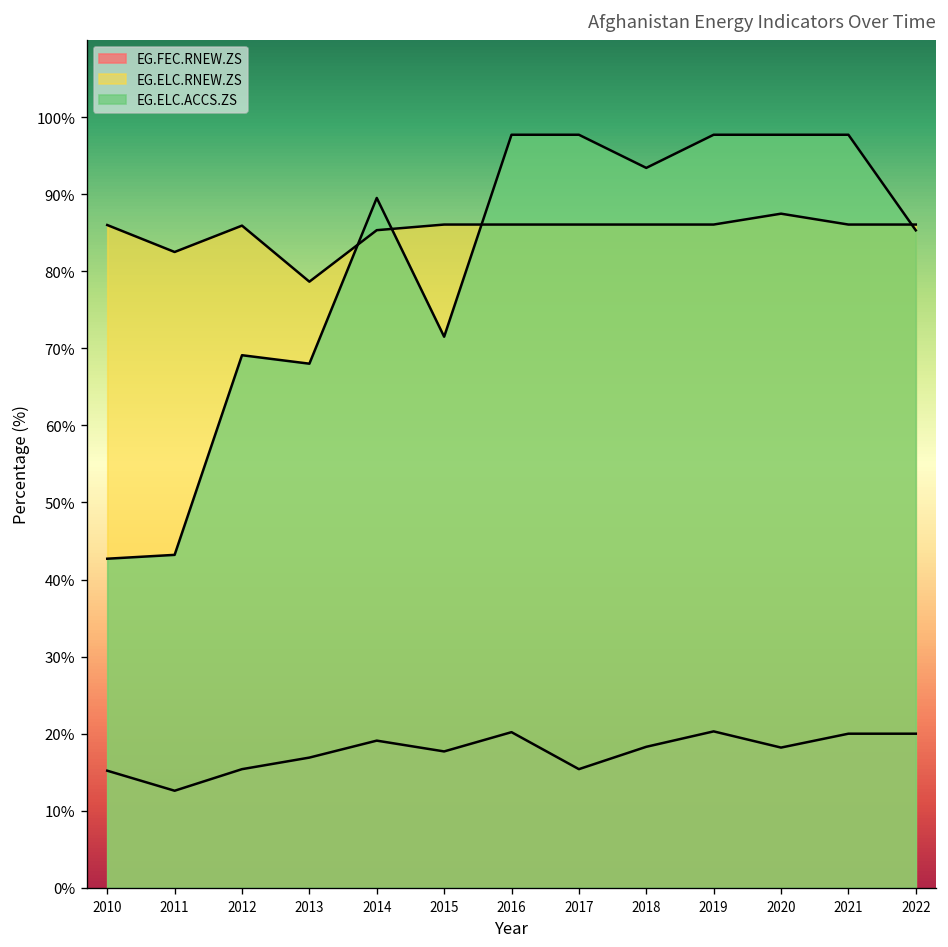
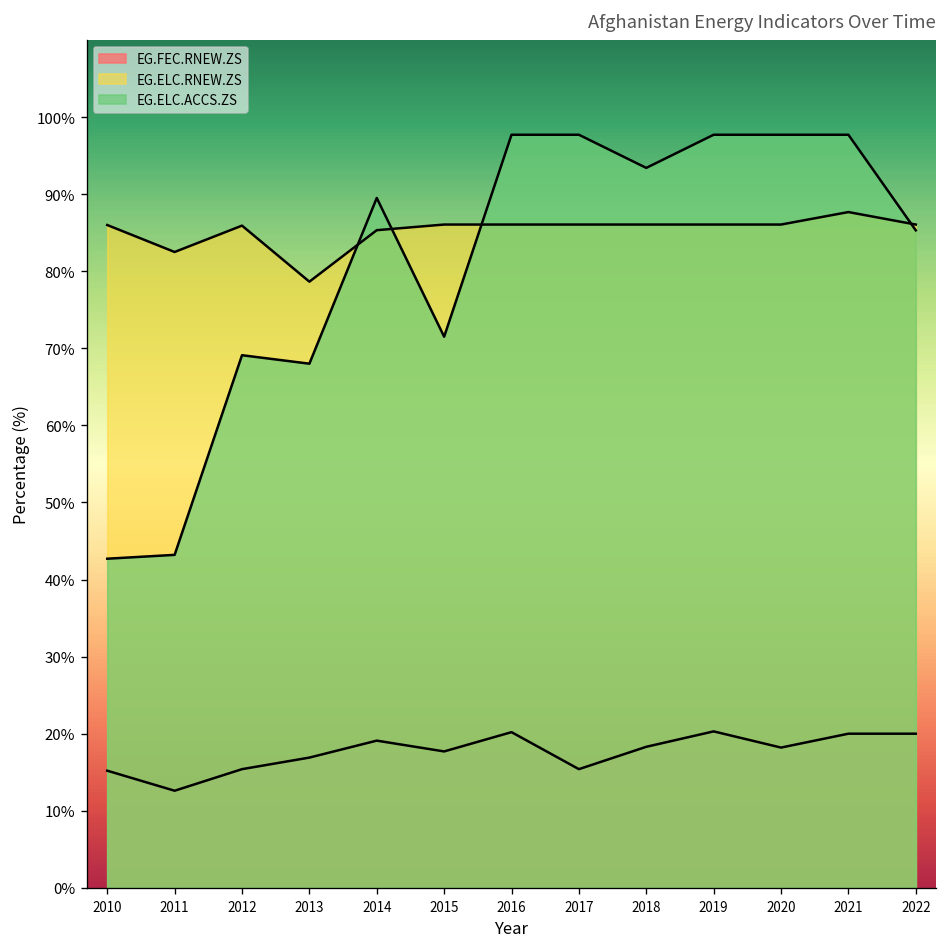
  {
    "EG.FEC.RNEW.ZS": {
      "2010": "15%",
      "2011": "13%",
      "2012": "15%",
      "2013": "17%",
      "2014": "19%",
      "2015": "18%",
      "2016": "20%",
      "2017": "15%",
      "2018": "18%",
      "2019": "20%",
      "2020": "18%",
      "2021": "20%",
      "2022": "20%"
    },
    "EG.ELC.RNEW.ZS": {
      "2010": "86%",
      "2011": "82%",
      "2012": "86%",
      "2013": "79%",
      "2014": "85%",
      "2015": "86%",
      "2016": "86%",
      "2017": "86%",
      "2018": "86%",
      "2019": "86%",
-     "2020": "87%",
-     "2021": "86%",
+     "2020": "86%",
+     "2021": "88%",
      "2022": "86%"
    },
    "EG.ELC.ACCS.ZS": {
      "2010": "43%",
      "2011": "43%",
      "2012": "69%",
      "2013": "68%",
      "2014": "90%",
      "2015": "72%",
      "2016": "98%",
      "2017": "98%",
      "2018": "93%",
      "2019": "98%",
      "2020": "98%",
      "2021": "98%",
      "2022": "85%"
    }
  }
